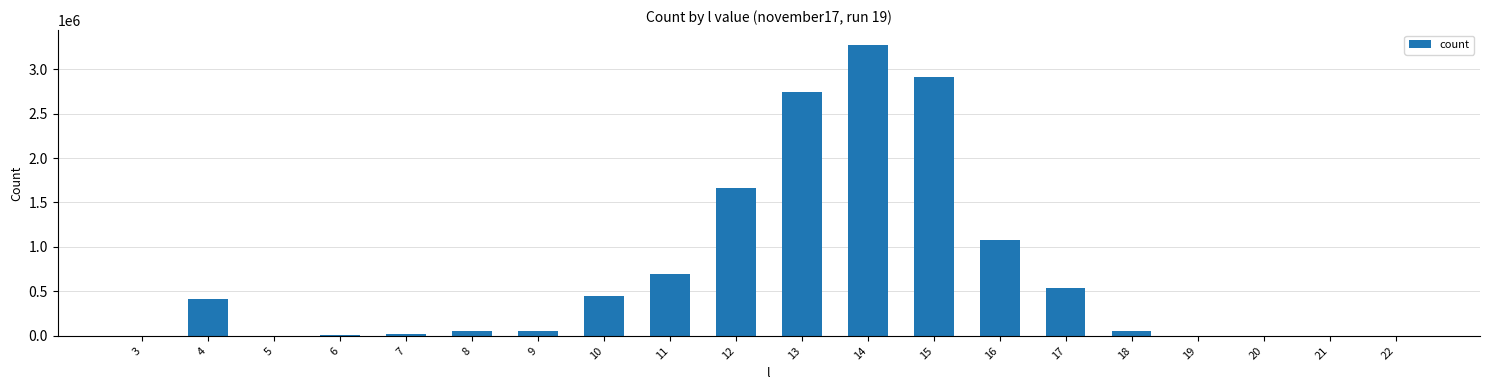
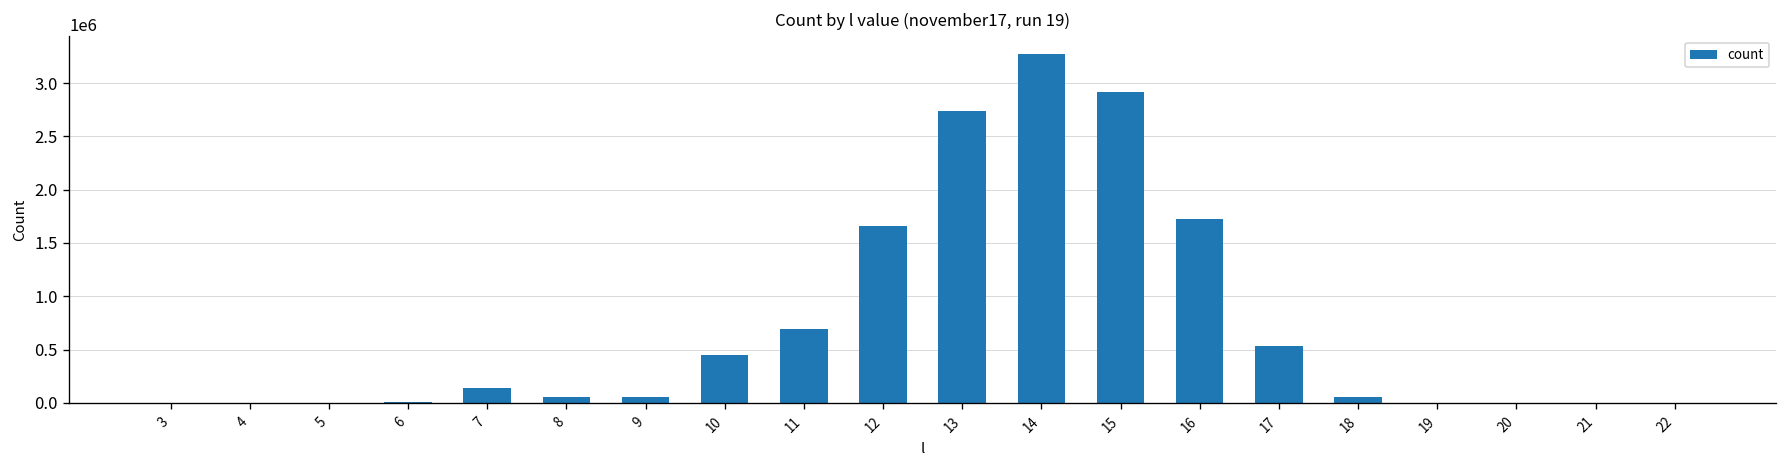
  {
-   "4": 400000,
-   "7": 0,
+   "4": 0,
+   "7": 100000,
    "8": 100000,
    "9": 100000,
    "10": 400000,
    "11": 700000,
    "12": 1700000,
    "13": 2700000,
    "14": 3300000,
    "15": 2900000,
-   "16": 1100000,
+   "16": 1700000,
    "17": 500000,
    "18": 100000,
    "19": 0,
    "20": 0,
    "21": 0,
    "22": 0
  }
